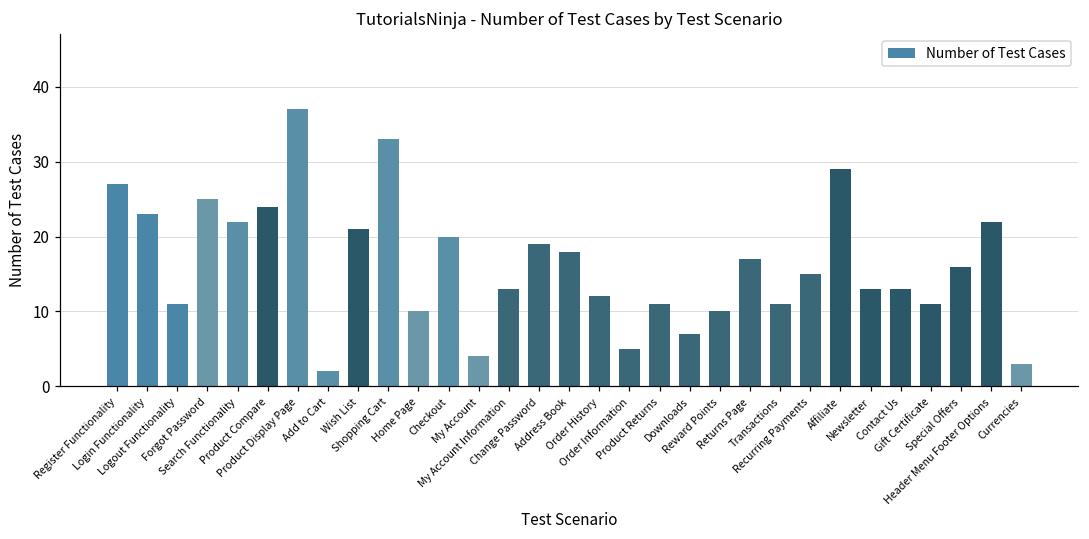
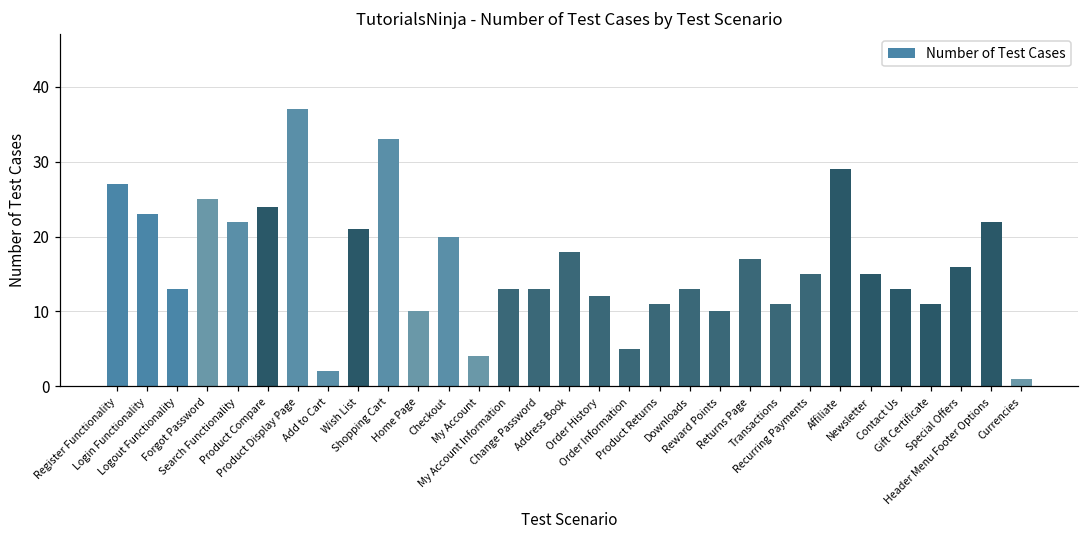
  {
    "Register Functionality": 27,
    "Login Functionality": 23,
-   "Logout Functionality": 11,
+   "Logout Functionality": 13,
    "Forgot Password": 25,
    "Search Functionality": 22,
    "Product Compare": 24,
    "Product Display Page": 37,
    "Add to Cart": 2,
    "Wish List": 21,
    "Shopping Cart": 33,
    "Home Page": 10,
    "Checkout": 20,
    "My Account": 4,
    "My Account Information": 13,
-   "Change Password": 19,
+   "Change Password": 13,
    "Address Book": 18,
    "Order History": 12,
    "Order Information": 5,
    "Product Returns": 11,
-   "Downloads": 7,
+   "Downloads": 13,
    "Reward Points": 10,
    "Returns Page": 17,
    "Transactions": 11,
    "Recurring Payments": 15,
    "Affiliate": 29,
-   "Newsletter": 13,
+   "Newsletter": 15,
    "Contact Us": 13,
    "Gift Certificate": 11,
    "Special Offers": 16,
    "Header Menu Footer Options": 22,
-   "Currencies": 3
+   "Currencies": 1
  }
